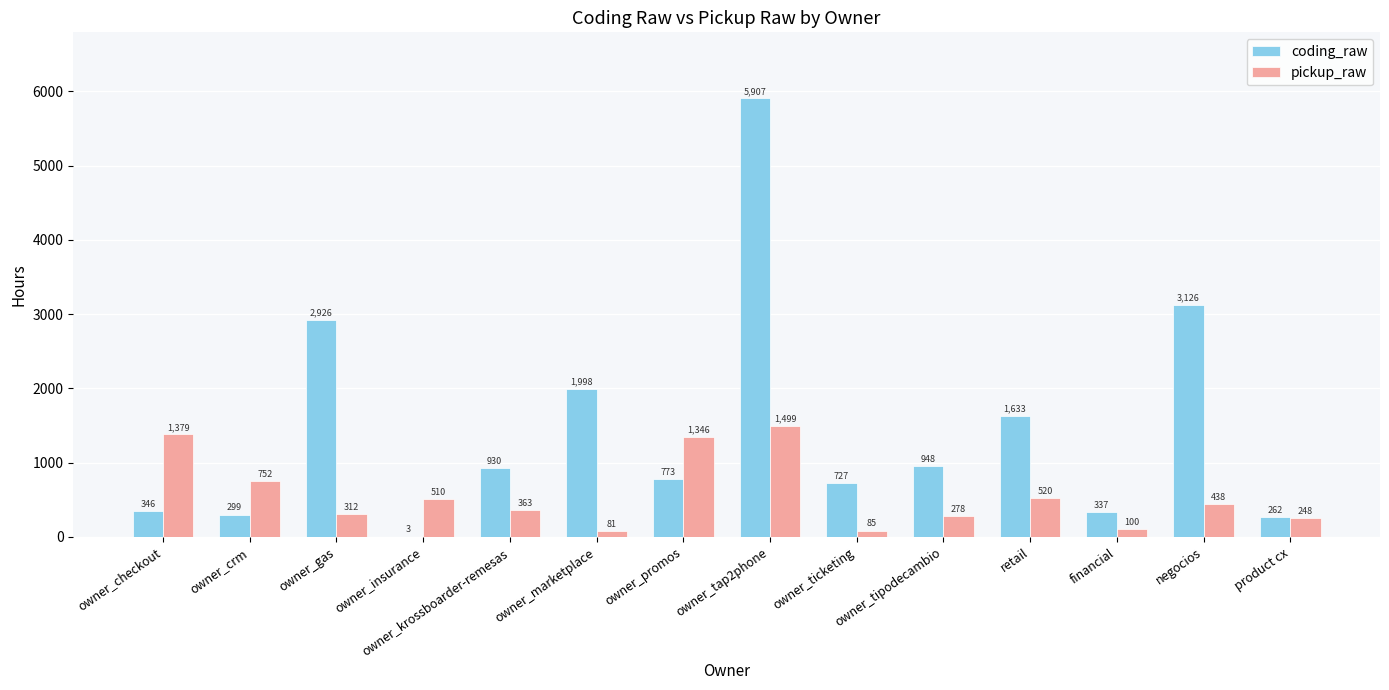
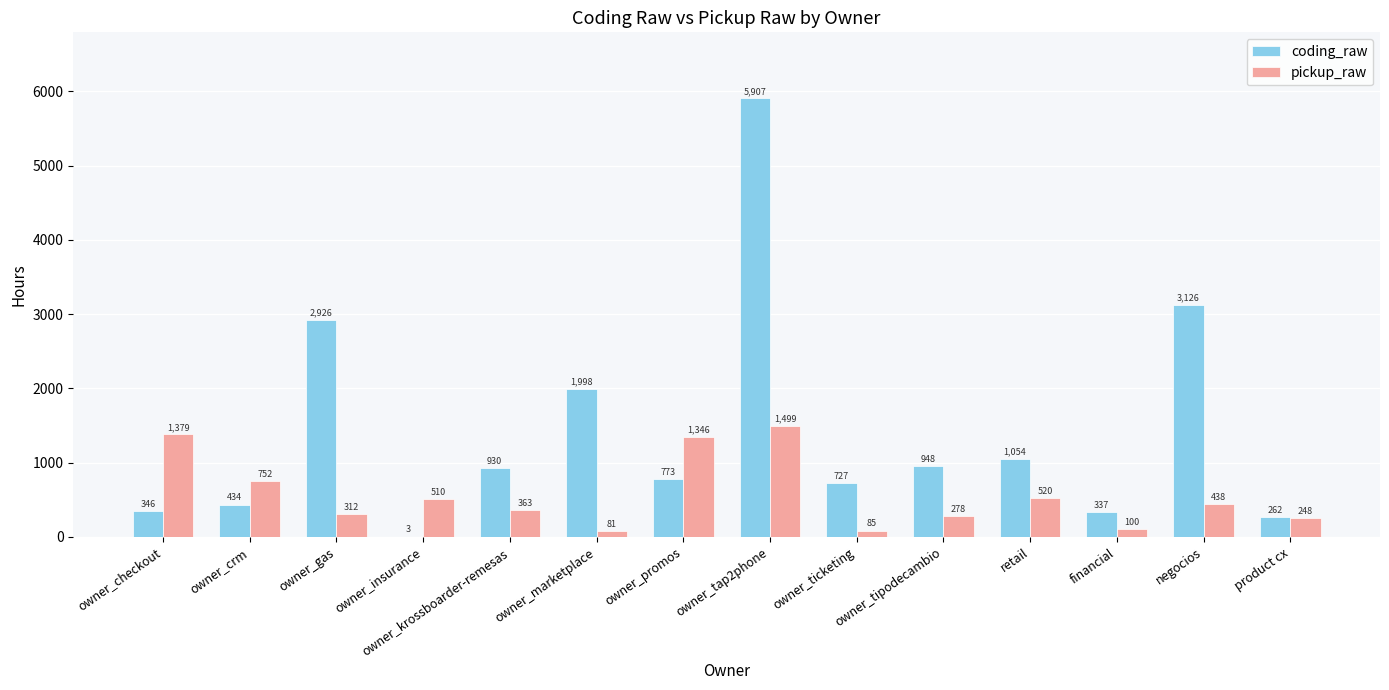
  {
    "coding_raw": {
      "owner_checkout": "346",
-     "owner_crm": "299",
+     "owner_crm": "434",
      "owner_gas": "2,926",
      "owner_insurance": "3",
      "owner_krossboarder-remesas": "930",
      "owner_marketplace": "1,998",
      "owner_promos": "773",
      "owner_tap2phone": "5,907",
      "owner_ticketing": "727",
      "owner_tipodecambio": "948",
-     "retail": "1,633",
+     "retail": "1,054",
      "financial": "337",
      "negocios": "3,126",
      "product cx": "262"
    },
    "pickup_raw": {
      "owner_checkout": "1,379",
      "owner_crm": "752",
      "owner_gas": "312",
      "owner_insurance": "510",
      "owner_krossboarder-remesas": "363",
      "owner_marketplace": "81",
      "owner_promos": "1,346",
      "owner_tap2phone": "1,499",
      "owner_ticketing": "85",
      "owner_tipodecambio": "278",
      "retail": "520",
      "financial": "100",
      "negocios": "438",
      "product cx": "248"
    }
  }
